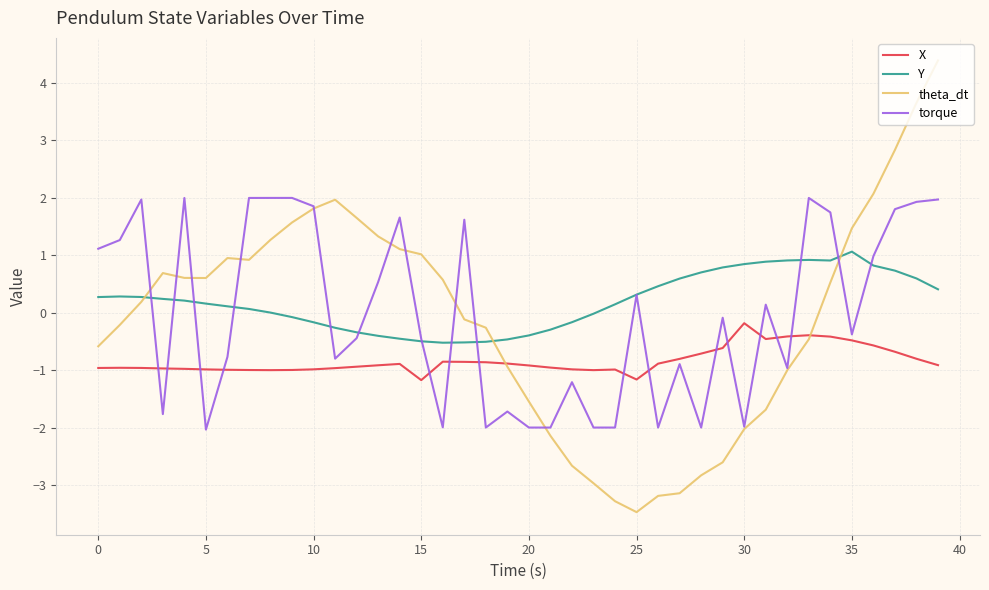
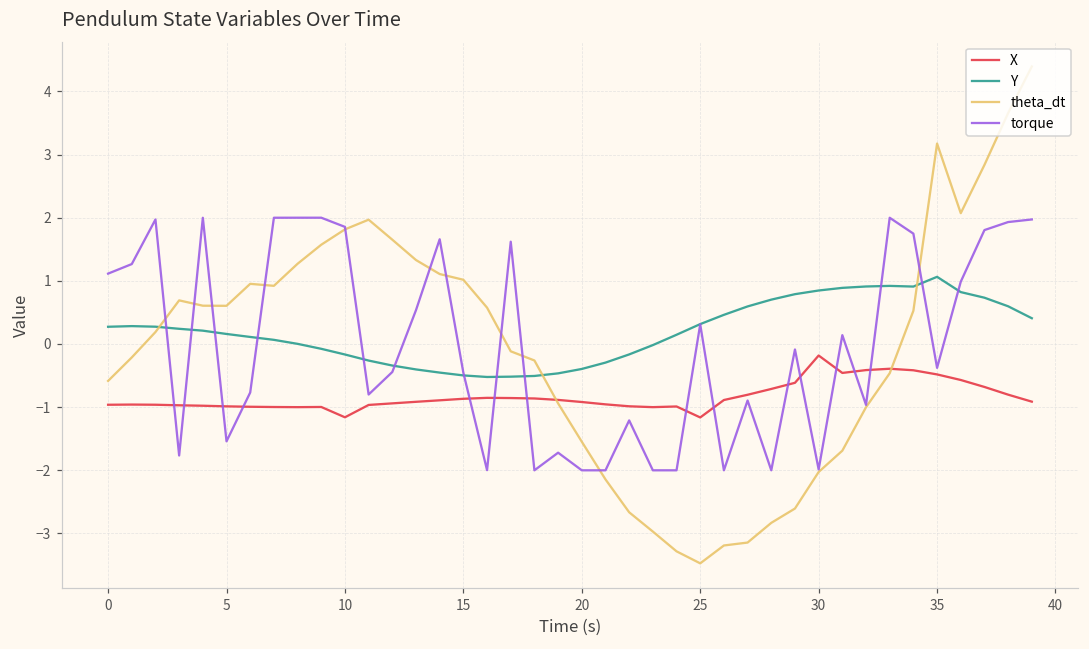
  {
    "X": {
      "0": -1.0,
      "5": -1.0,
-     "10": -1.0,
-     "15": -1.2,
+     "10": -1.2,
+     "15": -0.9,
      "20": -0.9,
      "25": -1.2,
      "30": -0.2,
      "35": -0.5
    },
    "Y": {
      "0": 0.3,
      "5": 0.2,
      "10": -0.2,
      "20": -0.4,
      "30": 0.8,
      "35": 1.1
    },
    "theta_dt": {
      "0": -0.6,
      "5": 0.6,
      "15": 1.0,
      "20": -1.5,
      "25": -3.5,
-     "35": 1.5
+     "35": 3.2
    },
    "torque": {
      "0": 1.1,
-     "5": -2.0,
+     "5": -1.5,
      "20": -2.0,
      "35": -0.4
    }
  }
